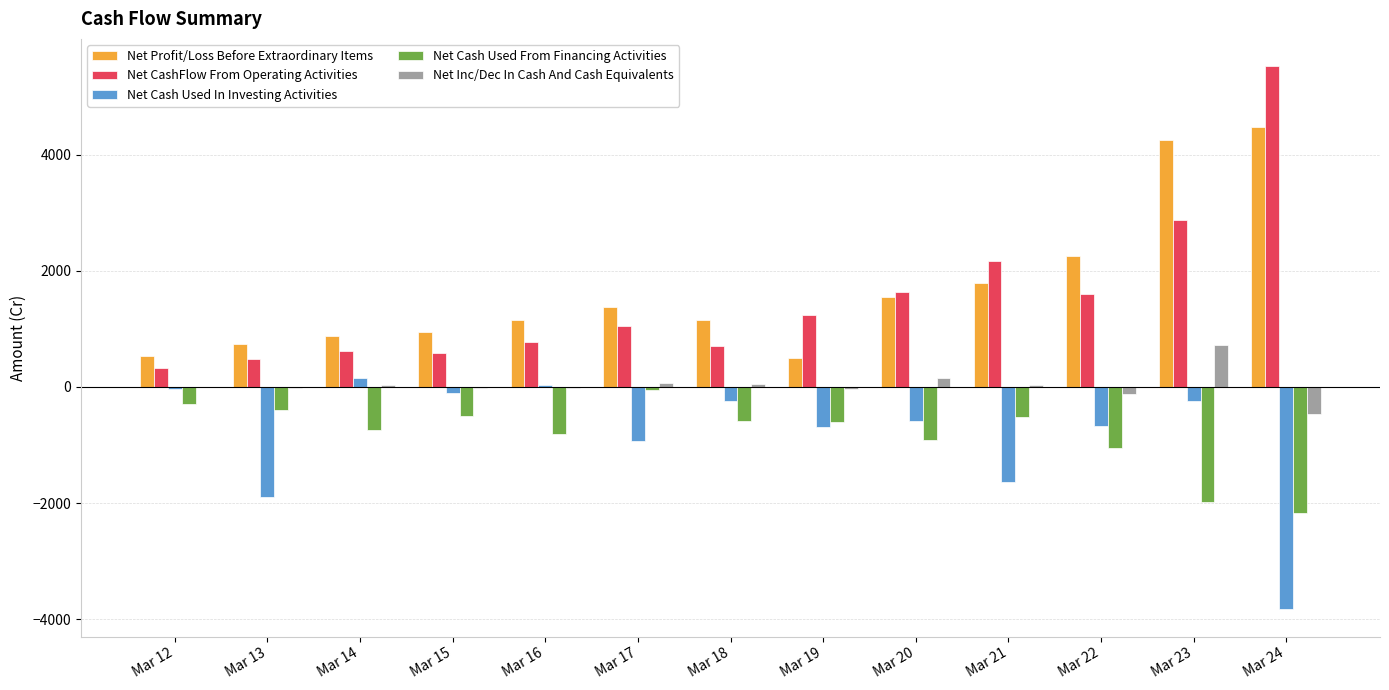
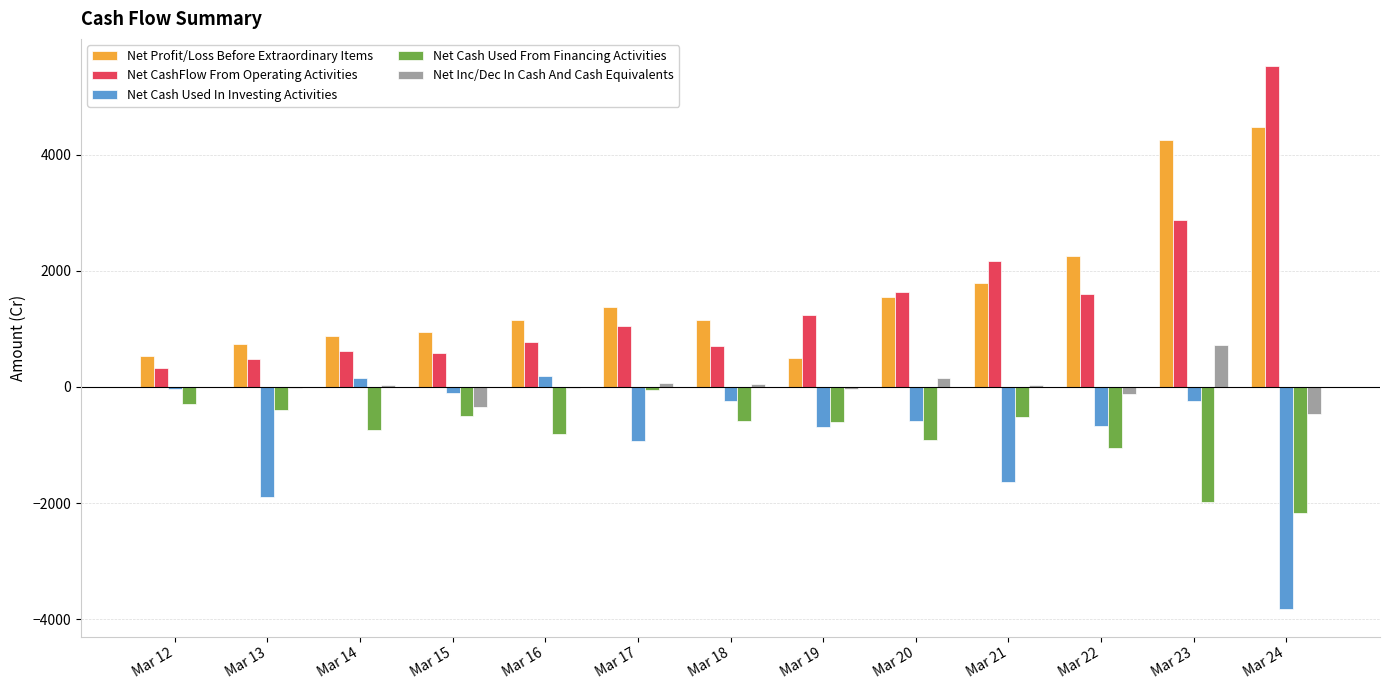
  {
    "Net Profit/Loss Before Extraordinary Items": {
      "Mar 12": 500,
      "Mar 13": 700,
      "Mar 14": 900,
      "Mar 15": 900,
      "Mar 16": 1200,
      "Mar 17": 1400,
      "Mar 18": 1200,
      "Mar 19": 500,
      "Mar 20": 1600,
      "Mar 21": 1800,
      "Mar 22": 2300,
      "Mar 23": 4300,
      "Mar 24": 4500
    },
    "Net CashFlow From Operating Activities": {
      "Mar 12": 300,
      "Mar 13": 500,
      "Mar 14": 600,
      "Mar 15": 600,
      "Mar 16": 800,
      "Mar 17": 1000,
      "Mar 18": 700,
      "Mar 19": 1200,
      "Mar 20": 1600,
      "Mar 21": 2200,
      "Mar 22": 1600,
      "Mar 23": 2900,
      "Mar 24": 5500
    },
    "Net Cash Used In Investing Activities": {
      "Mar 13": -1900,
      "Mar 14": 200,
      "Mar 15": -100,
-     "Mar 16": 0,
+     "Mar 16": 200,
      "Mar 17": -900,
      "Mar 18": -200,
      "Mar 19": -700,
      "Mar 20": -600,
      "Mar 21": -1600,
      "Mar 22": -700,
      "Mar 23": -200,
      "Mar 24": -3800
    },
    "Net Cash Used From Financing Activities": {
      "Mar 12": -300,
      "Mar 13": -400,
      "Mar 14": -700,
      "Mar 15": -500,
      "Mar 16": -800,
      "Mar 17": 0,
      "Mar 18": -600,
      "Mar 19": -600,
      "Mar 20": -900,
      "Mar 21": -500,
      "Mar 22": -1000,
      "Mar 23": -2000,
      "Mar 24": -2200
    },
    "Net Inc/Dec In Cash And Cash Equivalents": {
-     "Mar 15": 0,
+     "Mar 15": -300,
      "Mar 17": 100,
      "Mar 18": 100,
      "Mar 20": 200,
      "Mar 22": -100,
      "Mar 23": 700,
      "Mar 24": -500
    }
  }
